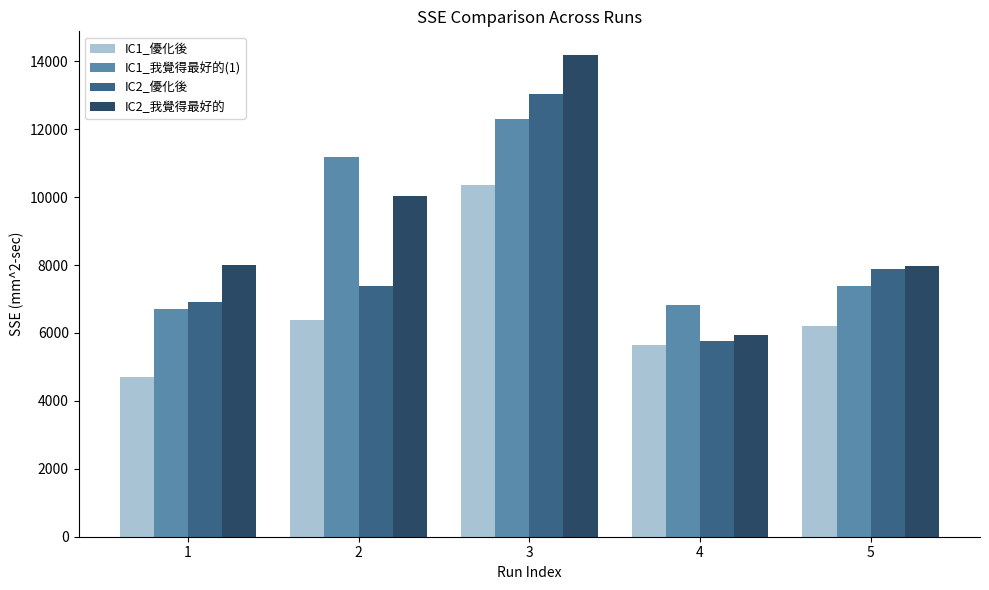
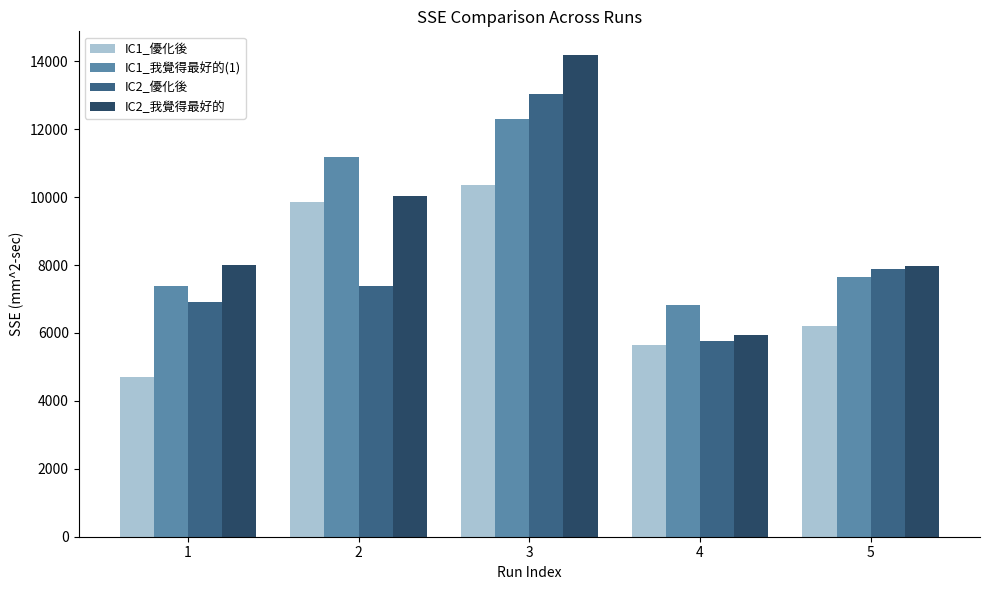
  {
    "IC1_優化後": {
      "1": 4700,
-     "2": 6400,
+     "2": 9900,
      "3": 10400,
      "4": 5600,
      "5": 6200
    },
    "IC1_我覺得最好的(1)": {
-     "1": 6700,
+     "1": 7400,
      "2": 11200,
      "3": 12300,
      "4": 6800,
-     "5": 7400
+     "5": 7700
    }
  }
